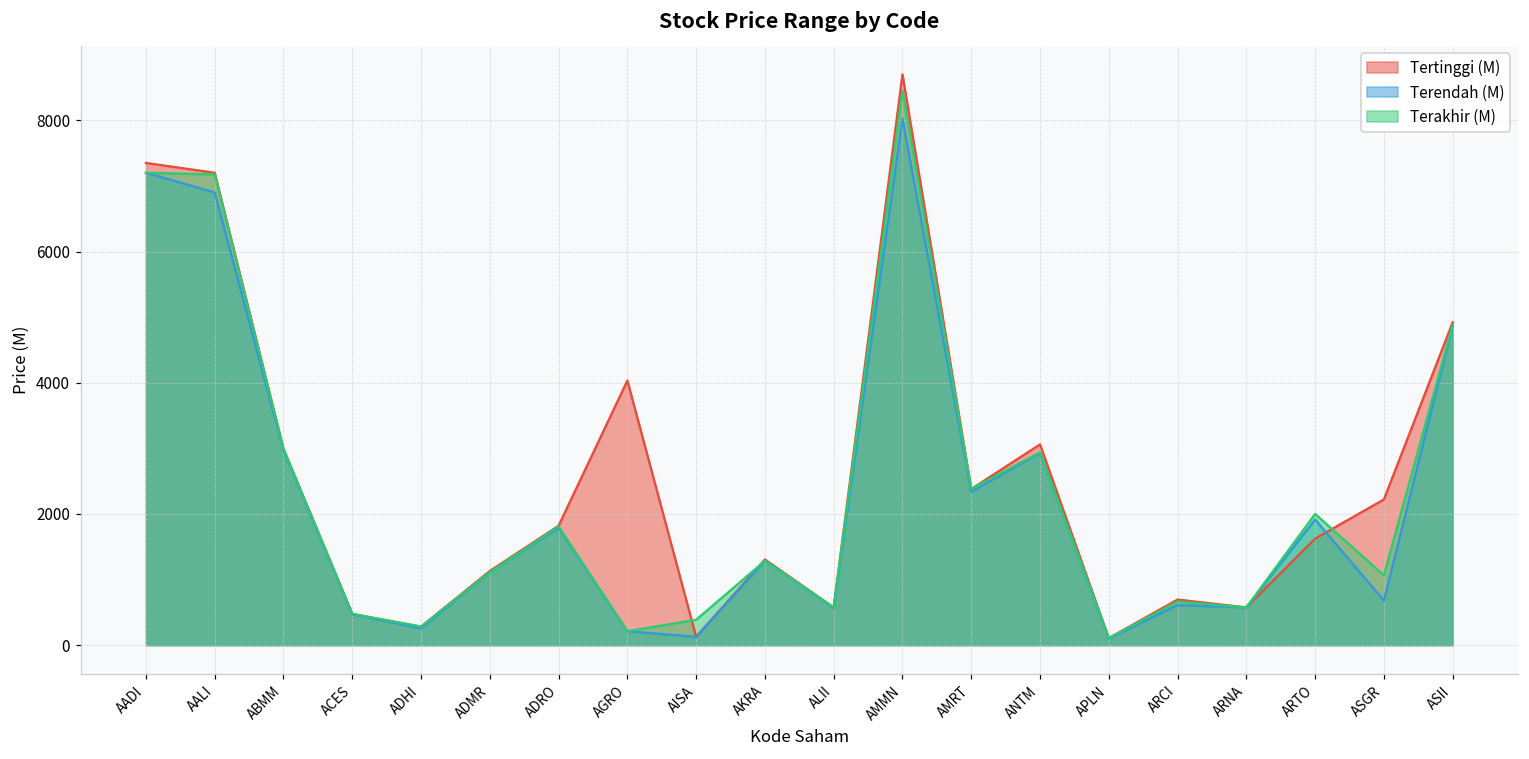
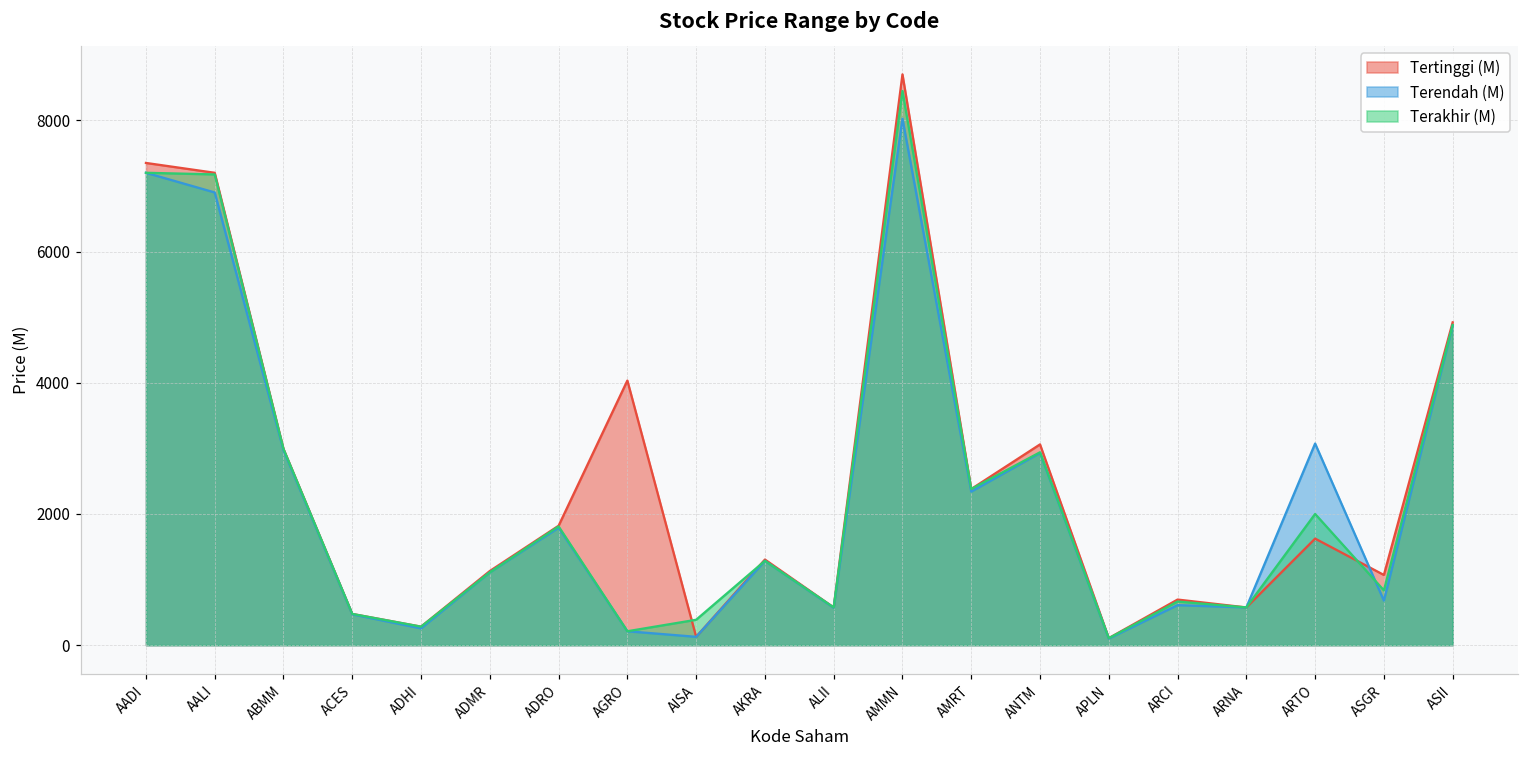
  {
    "Tertinggi (M)": {
      "AADI": 7400,
      "AGRO": 4000,
      "AMMN": 8700,
      "ANTM": 3100,
      "ARTO": 1600,
-     "ASGR": 2200
+     "ASGR": 1100
    },
    "Terendah (M)": {
      "AALI": 6900,
      "AMMN": 8000,
      "ARCI": 600,
-     "ARTO": 1900,
+     "ARTO": 3100,
      "ASGR": 700
    },
    "Terakhir (M)": {
      "AISA": 400,
      "AMMN": 8400,
      "ARTO": 2000,
-     "ASGR": 1100
+     "ASGR": 800
    }
  }
